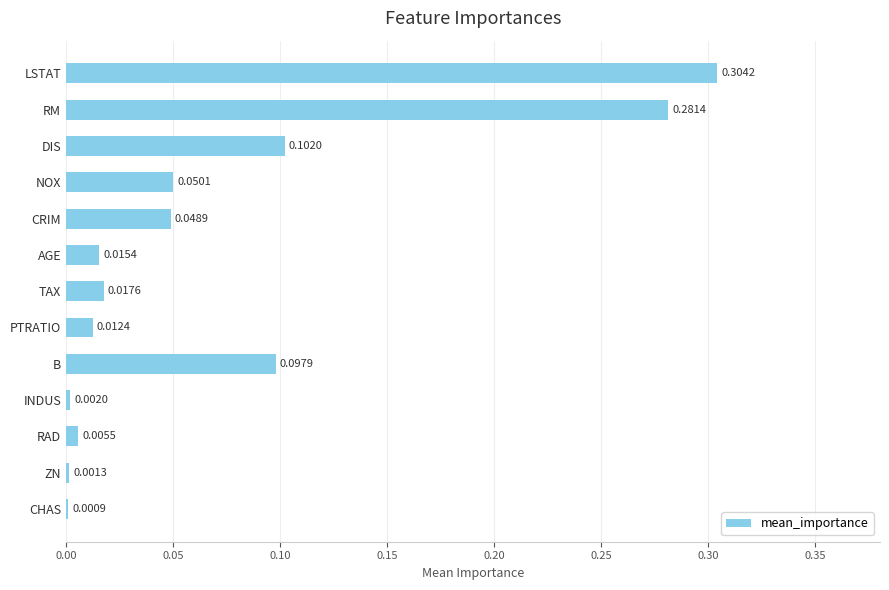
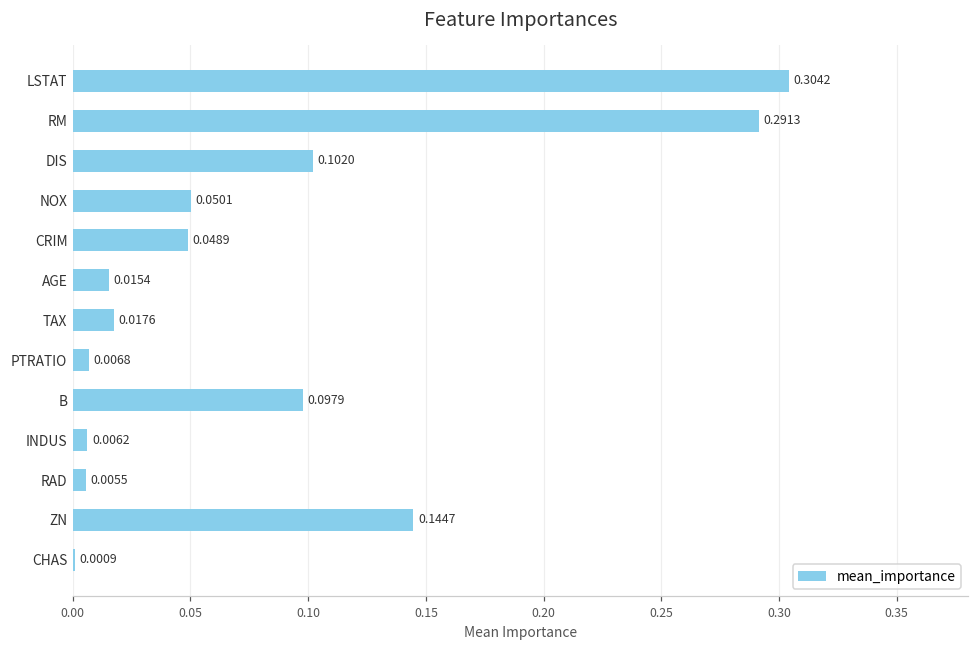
  {
    "LSTAT": 0.3042,
-   "RM": 0.2814,
+   "RM": 0.2913,
    "DIS": 0.1020,
    "NOX": 0.0501,
    "CRIM": 0.0489,
    "AGE": 0.0154,
    "TAX": 0.0176,
-   "PTRATIO": 0.0124,
+   "PTRATIO": 0.0068,
    "B": 0.0979,
-   "INDUS": 0.0020,
+   "INDUS": 0.0062,
    "RAD": 0.0055,
-   "ZN": 0.0013,
+   "ZN": 0.1447,
    "CHAS": 0.0009
  }
